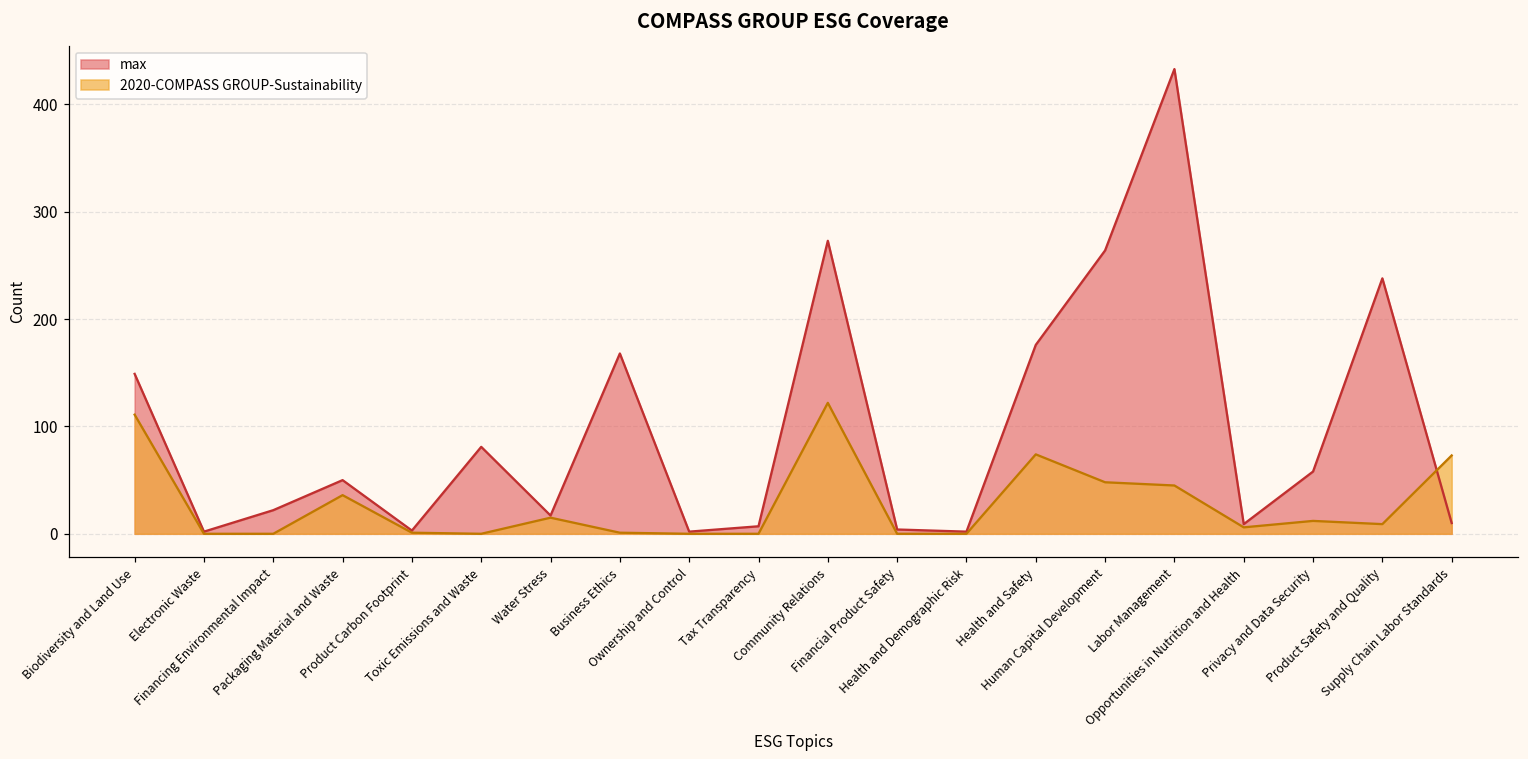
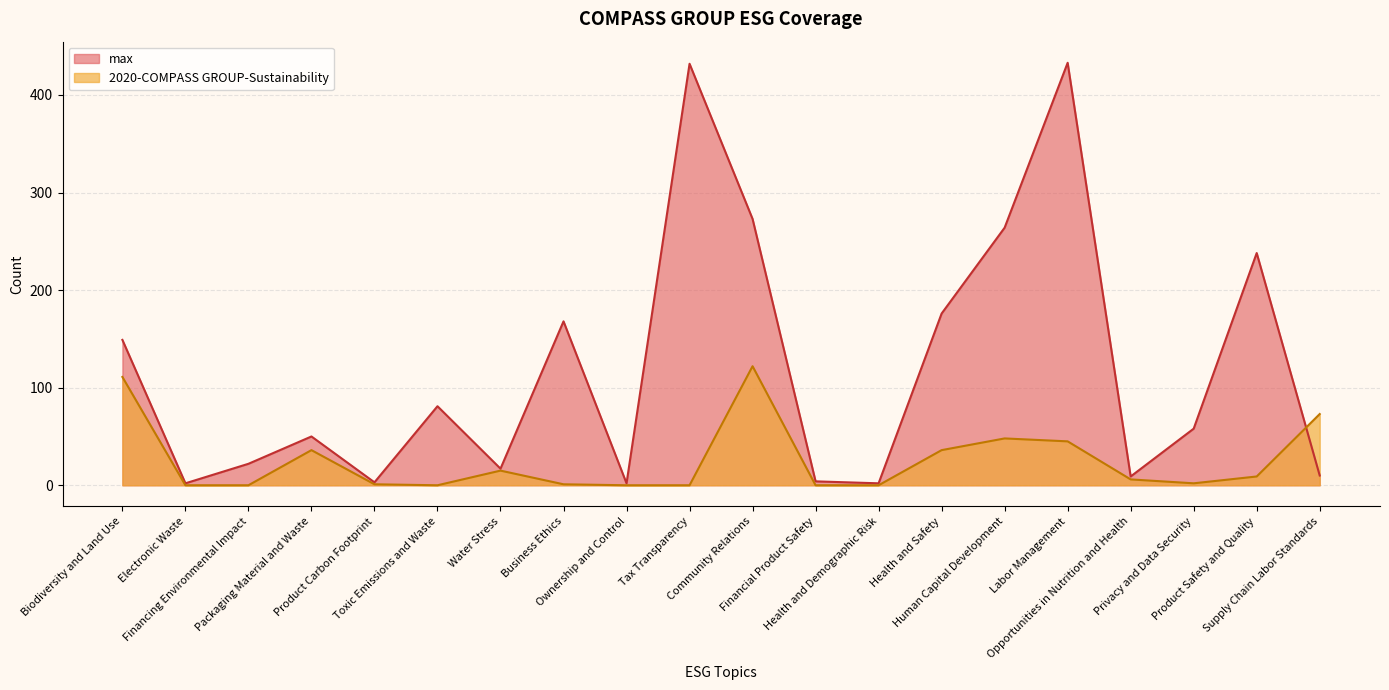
  {
    "max": {
      "Biodiversity and Land Use": 150,
      "Financing Environmental Impact": 20,
      "Packaging Material and Waste": 50,
      "Toxic Emissions and Waste": 80,
      "Business Ethics": 170,
-     "Tax Transparency": 10,
+     "Tax Transparency": 430,
      "Community Relations": 270,
      "Financial Product Safety": 0,
      "Health and Safety": 180,
      "Human Capital Development": 260,
      "Labor Management": 430,
      "Opportunities in Nutrition and Health": 10,
      "Privacy and Data Security": 60,
      "Product Safety and Quality": 240,
      "Supply Chain Labor Standards": 10
    },
    "2020-COMPASS GROUP-Sustainability": {
      "Biodiversity and Land Use": 110,
      "Financing Environmental Impact": 0,
      "Packaging Material and Waste": 40,
      "Toxic Emissions and Waste": 0,
      "Business Ethics": 0,
      "Tax Transparency": 0,
      "Community Relations": 120,
      "Financial Product Safety": 0,
-     "Health and Safety": 70,
+     "Health and Safety": 40,
      "Human Capital Development": 50,
      "Labor Management": 50,
      "Opportunities in Nutrition and Health": 10,
-     "Privacy and Data Security": 10,
+     "Privacy and Data Security": 0,
      "Product Safety and Quality": 10,
      "Supply Chain Labor Standards": 70
    }
  }
